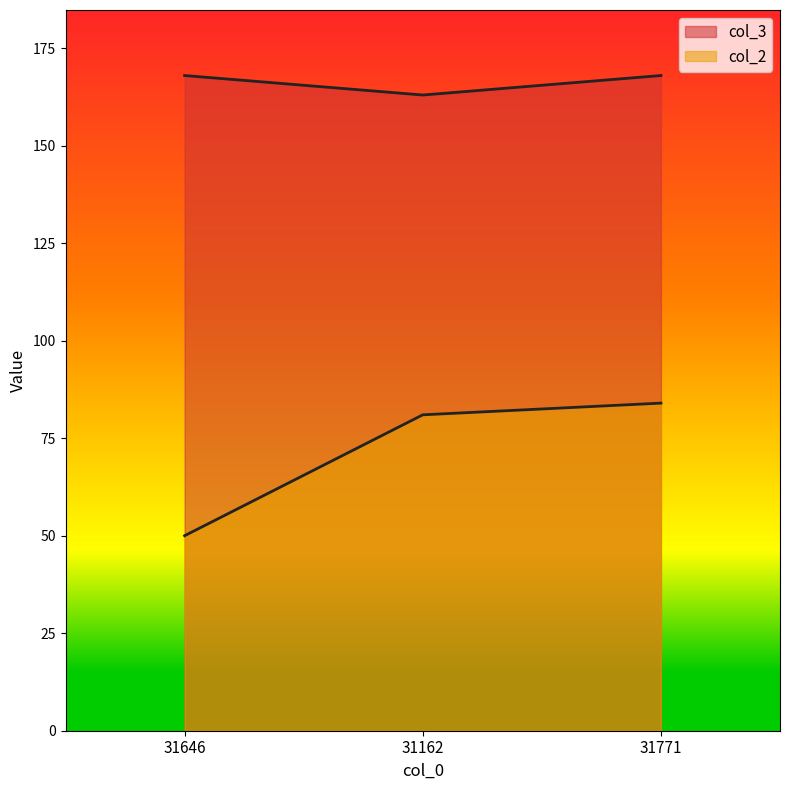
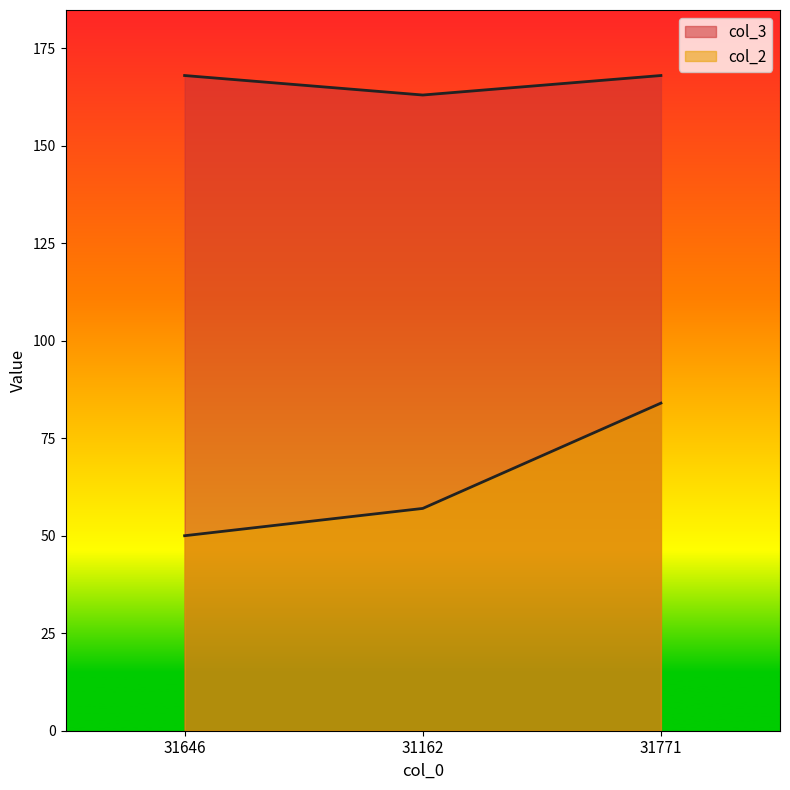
  {
    "col_3": {
      "31646": 168,
      "31162": 163,
      "31771": 168
    },
    "col_2": {
      "31646": 50,
-     "31162": 81,
+     "31162": 57,
      "31771": 84
    }
  }
